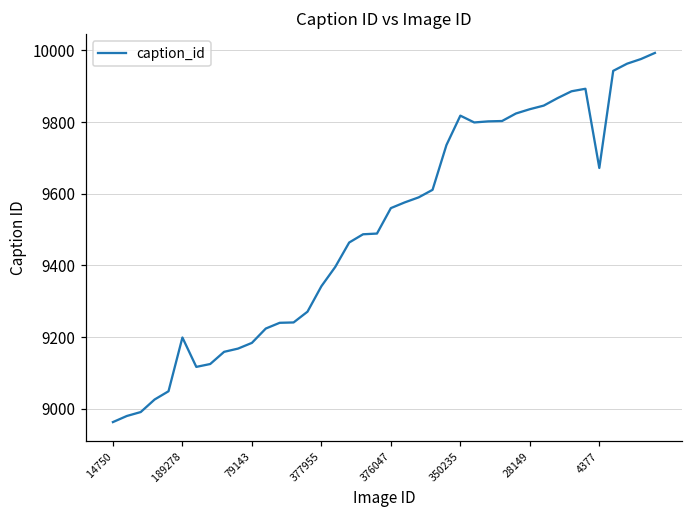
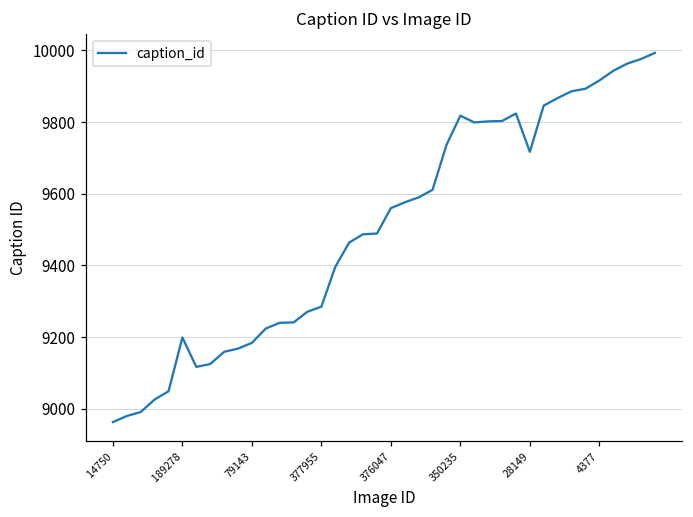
  {
    "14750": 8960,
    "189278": 9200,
    "79143": 9180,
-   "377955": 9340,
+   "377955": 9290,
    "376047": 9560,
    "350235": 9820,
-   "28149": 9840,
-   "4377": 9670
+   "28149": 9720,
+   "4377": 9920
  }
